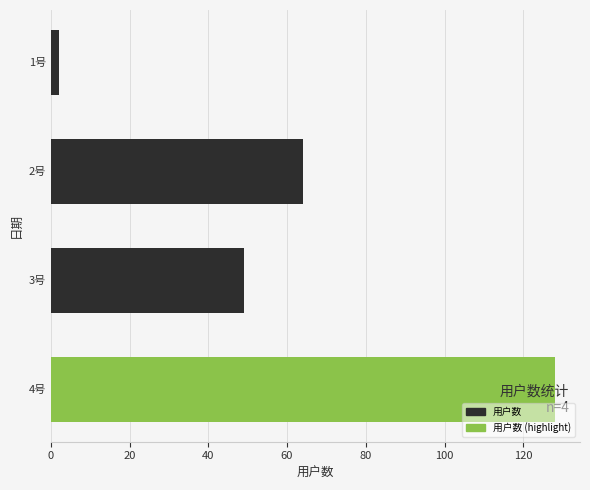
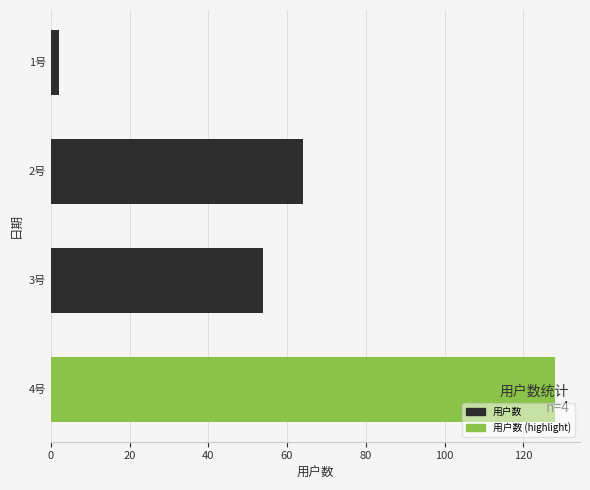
  {
    "1号": 2,
    "2号": 64,
-   "3号": 49,
+   "3号": 54,
    "4号": 128
  }
